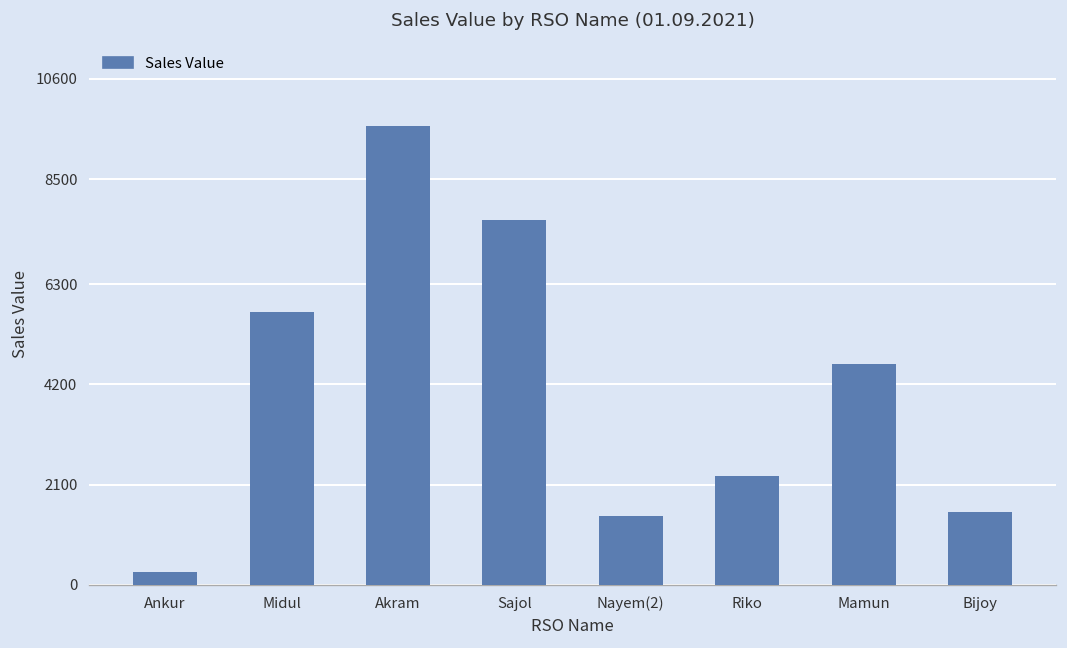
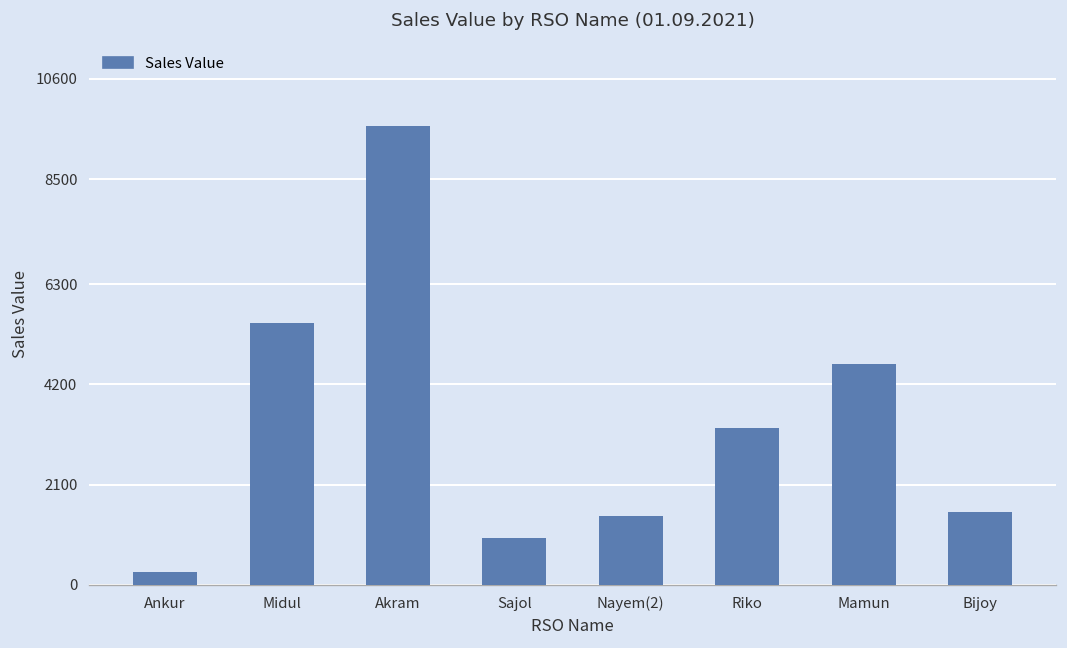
  {
    "Ankur": 300,
-   "Midul": 5700,
+   "Midul": 5500,
    "Akram": 9600,
-   "Sajol": 7600,
+   "Sajol": 1000,
    "Nayem(2)": 1400,
-   "Riko": 2300,
+   "Riko": 3300,
    "Mamun": 4600,
    "Bijoy": 1500
  }
